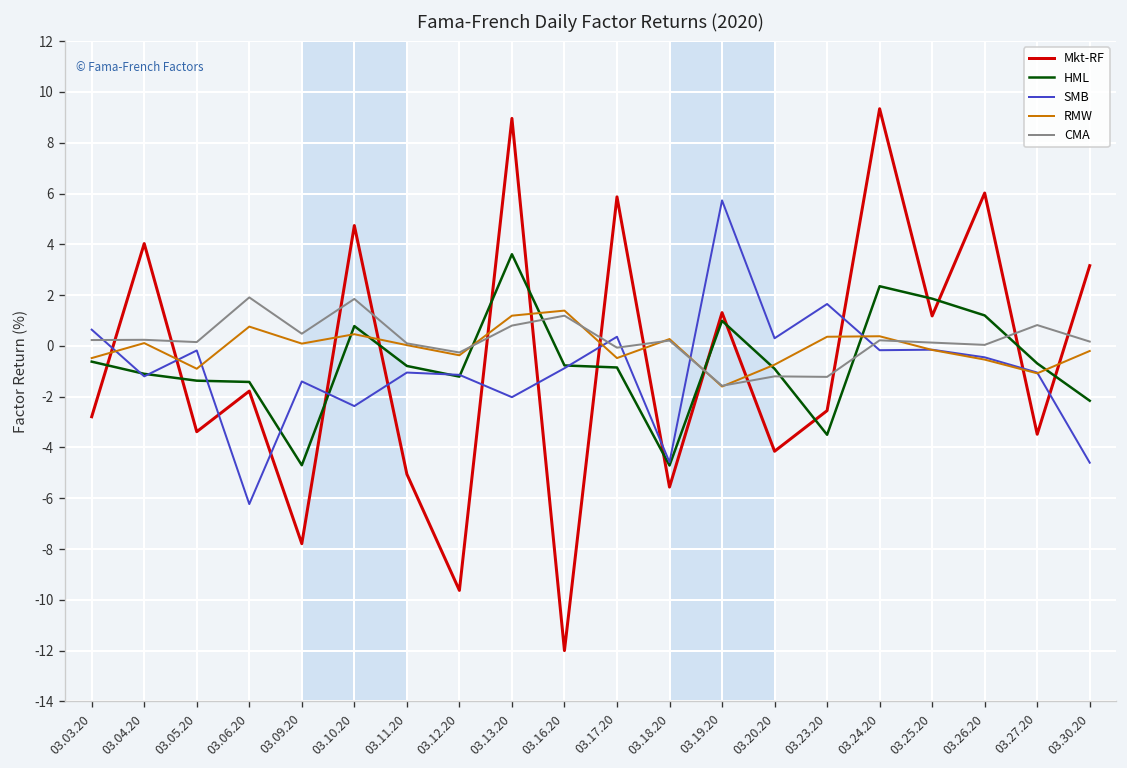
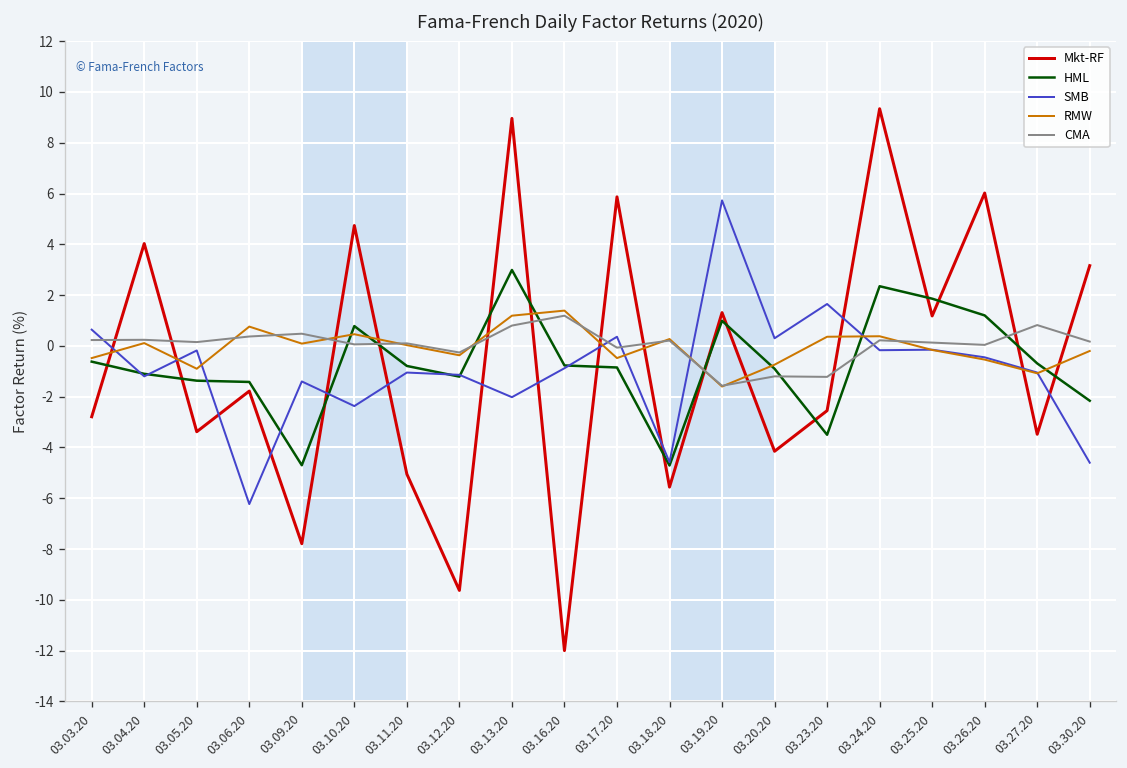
  {
    "Mkt-RF": {
      "03.03.20": -2.8,
      "03.04.20": 4.0,
      "03.05.20": -3.4,
      "03.06.20": -1.8,
      "03.09.20": -7.8,
      "03.10.20": 4.7,
      "03.11.20": -5.1,
      "03.12.20": -9.6,
      "03.13.20": 9.0,
      "03.16.20": -12.0,
      "03.17.20": 5.9,
      "03.18.20": -5.6,
      "03.19.20": 1.3,
      "03.20.20": -4.2,
      "03.23.20": -2.6,
      "03.24.20": 9.3,
      "03.25.20": 1.2,
      "03.26.20": 6.0,
      "03.27.20": -3.5,
      "03.30.20": 3.2
    },
    "HML": {
      "03.03.20": -0.6,
      "03.05.20": -1.4,
      "03.06.20": -1.4,
      "03.09.20": -4.7,
      "03.10.20": 0.8,
      "03.11.20": -0.8,
-     "03.13.20": 3.6,
+     "03.13.20": 3.0,
      "03.17.20": -0.9,
      "03.18.20": -4.7,
      "03.19.20": 1.0,
      "03.20.20": -0.9,
      "03.23.20": -3.5,
      "03.24.20": 2.4,
      "03.25.20": 1.9,
      "03.26.20": 1.2,
      "03.27.20": -0.7,
      "03.30.20": -2.2
    },
    "SMB": {
      "03.03.20": 0.6,
      "03.05.20": -0.2,
      "03.06.20": -6.2,
      "03.09.20": -1.4,
      "03.10.20": -2.4,
      "03.11.20": -1.1,
      "03.13.20": -2.0,
      "03.17.20": 0.4,
      "03.18.20": -4.6,
      "03.19.20": 5.7,
      "03.20.20": 0.3,
      "03.23.20": 1.7,
      "03.24.20": -0.2,
      "03.30.20": -4.6
    },
    "RMW": {
      "03.03.20": -0.5,
      "03.04.20": 0.1,
      "03.05.20": -0.9,
      "03.06.20": 0.8,
      "03.09.20": 0.1,
      "03.10.20": 0.5,
      "03.13.20": 1.2,
      "03.16.20": 1.4,
      "03.17.20": -0.5,
      "03.20.20": -0.7,
      "03.23.20": 0.4,
      "03.24.20": 0.4,
      "03.30.20": -0.2
    },
    "CMA": {
      "03.03.20": 0.2,
      "03.04.20": 0.2,
      "03.05.20": 0.2,
-     "03.06.20": 1.9,
+     "03.06.20": 0.4,
      "03.09.20": 0.5,
-     "03.10.20": 1.9,
+     "03.10.20": 0.1,
      "03.13.20": 0.8,
      "03.16.20": 1.2,
      "03.17.20": -0.1,
      "03.20.20": -1.2,
      "03.23.20": -1.2,
      "03.24.20": 0.2,
      "03.25.20": 0.1,
      "03.26.20": 0.0,
      "03.27.20": 0.8,
      "03.30.20": 0.2
    }
  }
